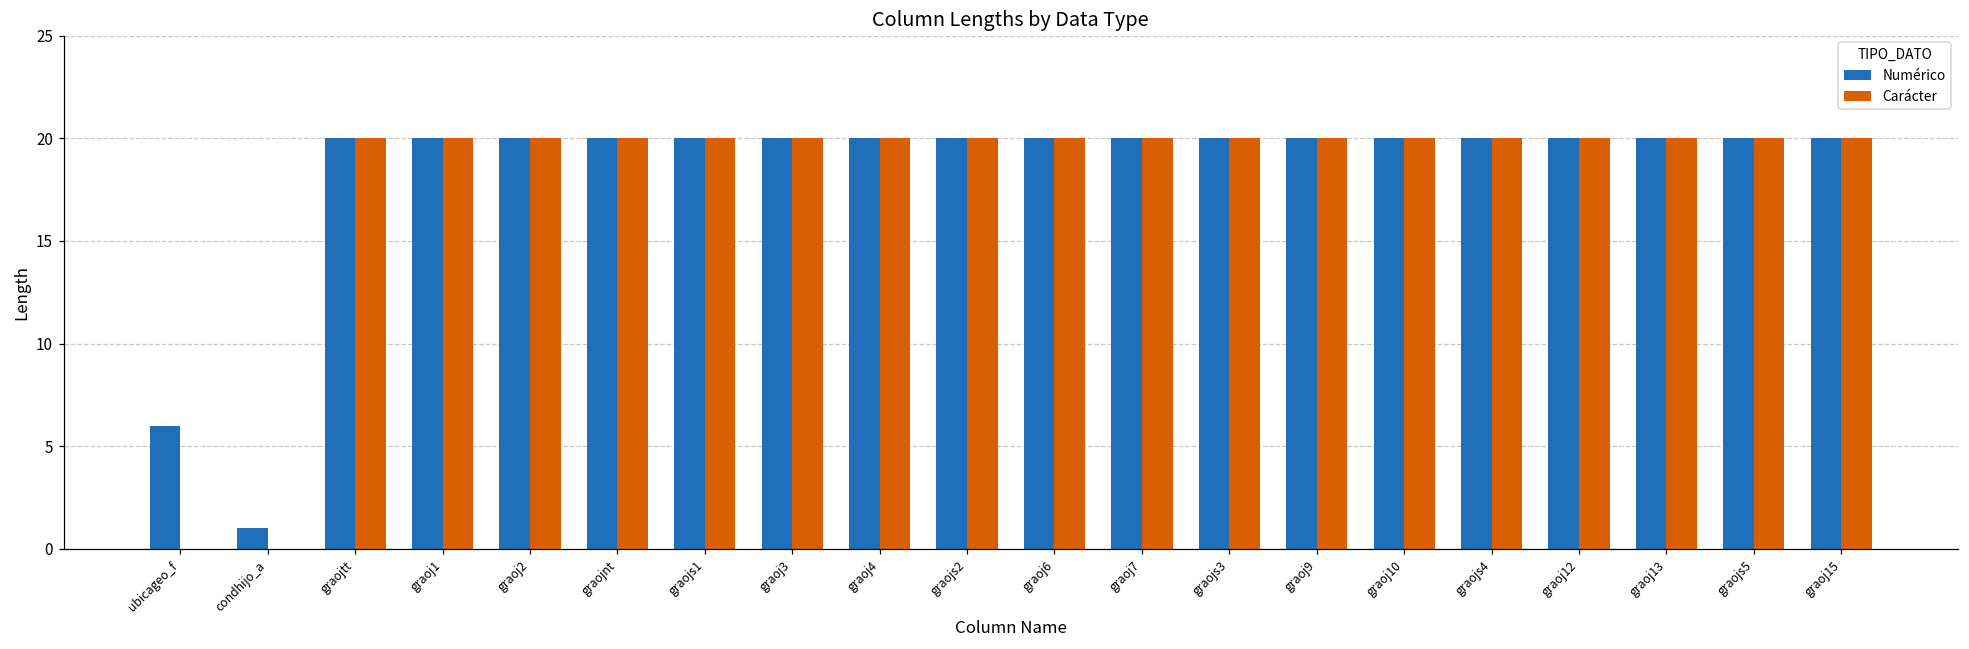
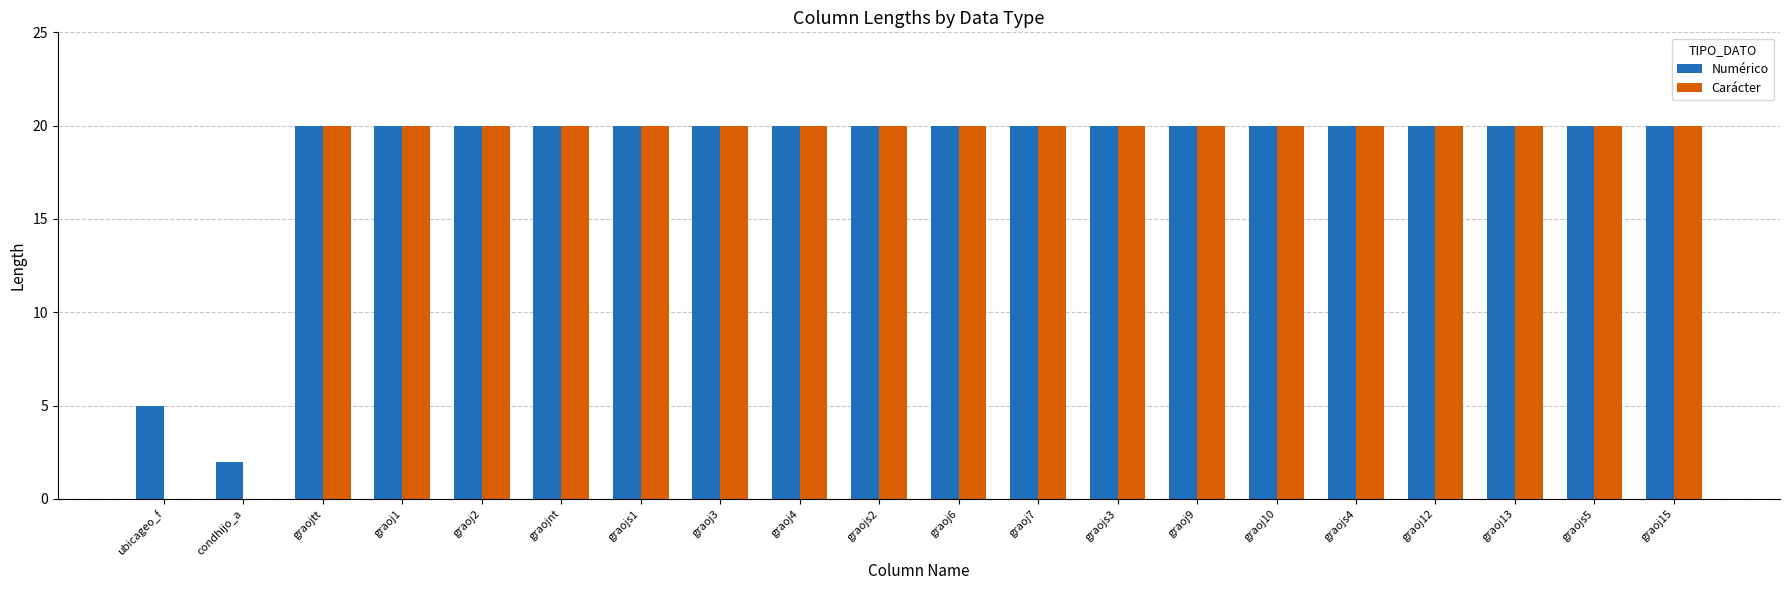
  {
    "Numérico": {
-     "ubicageo_f": 6,
-     "condhijo_a": 1,
+     "ubicageo_f": 5,
+     "condhijo_a": 2,
      "graojtt": 20,
      "graoj1": 20,
      "graoj2": 20,
      "graojnt": 20,
      "graojs1": 20,
      "graoj3": 20,
      "graoj4": 20,
      "graojs2": 20,
      "graoj6": 20,
      "graoj7": 20,
      "graojs3": 20,
      "graoj9": 20,
      "graoj10": 20,
      "graojs4": 20,
      "graoj12": 20,
      "graoj13": 20,
      "graojs5": 20,
      "graoj15": 20
    },
    "Carácter": {
      "ubicageo_f": 0,
      "condhijo_a": 0,
      "graojtt": 20,
      "graoj1": 20,
      "graoj2": 20,
      "graojnt": 20,
      "graojs1": 20,
      "graoj3": 20,
      "graoj4": 20,
      "graojs2": 20,
      "graoj6": 20,
      "graoj7": 20,
      "graojs3": 20,
      "graoj9": 20,
      "graoj10": 20,
      "graojs4": 20,
      "graoj12": 20,
      "graoj13": 20,
      "graojs5": 20,
      "graoj15": 20
    }
  }
